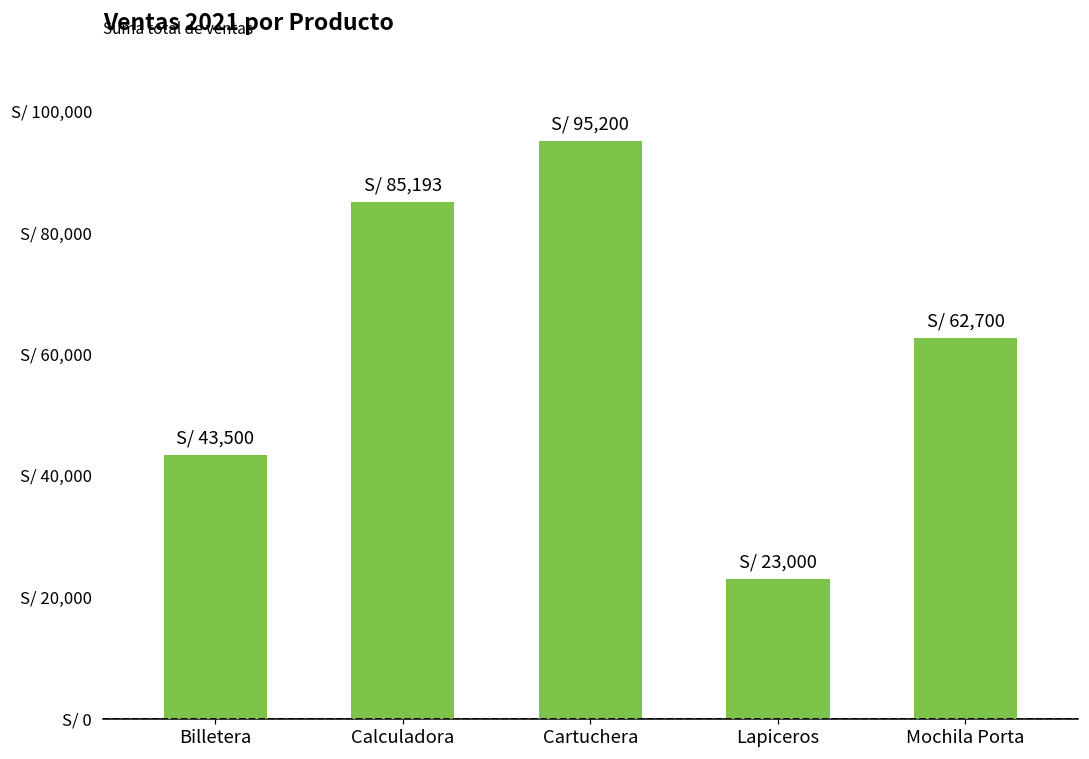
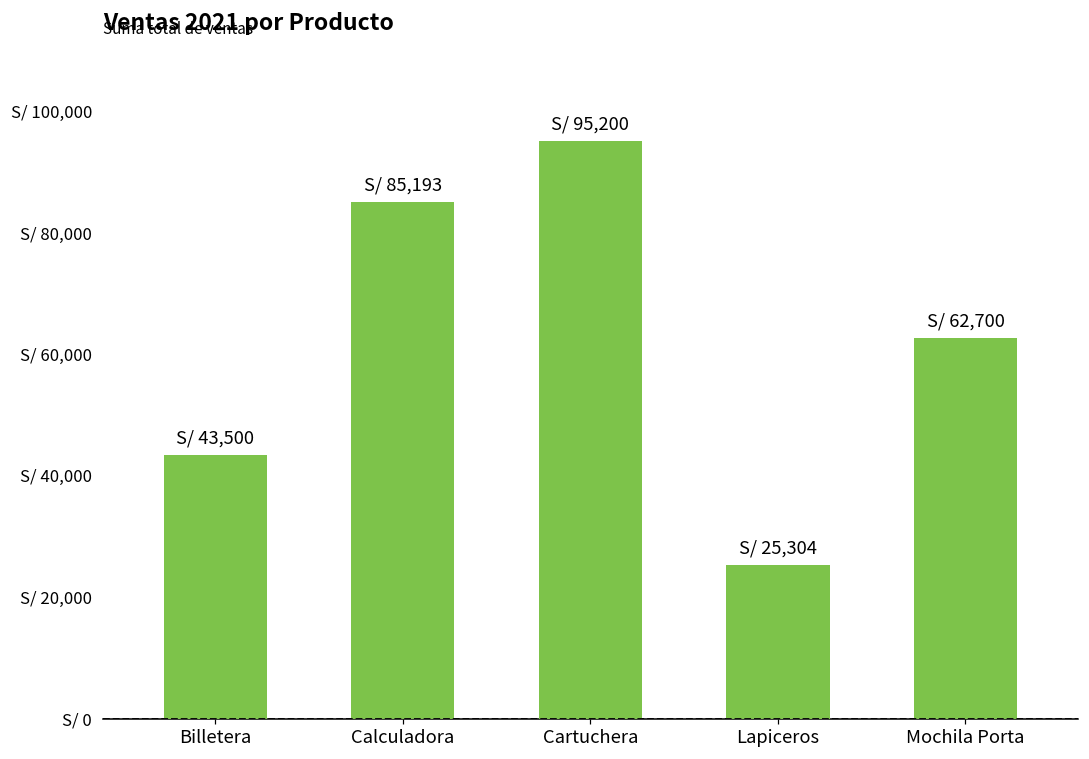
  {
    "Billetera": "43,500",
    "Calculadora": "85,193",
    "Cartuchera": "95,200",
-   "Lapiceros": "23,000",
+   "Lapiceros": "25,304",
    "Mochila Porta": "62,700"
  }
